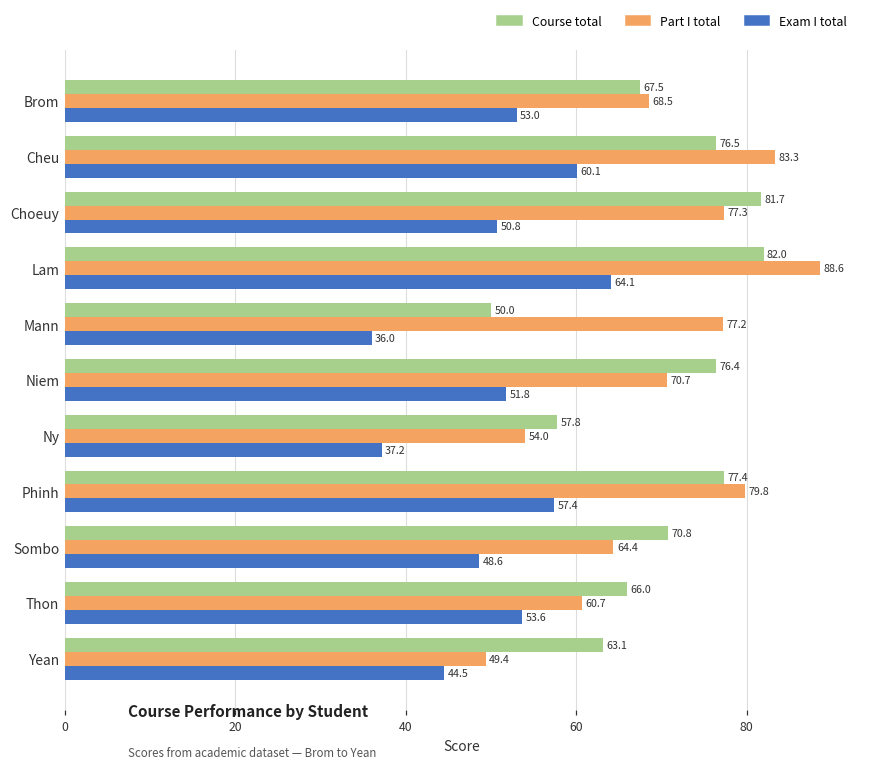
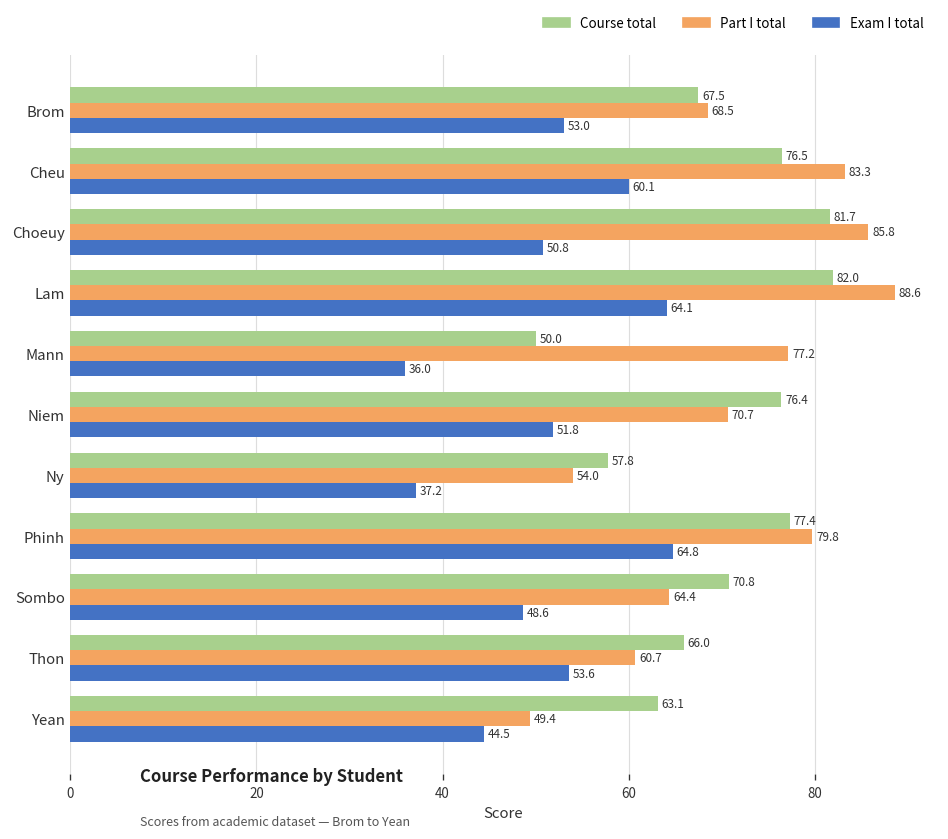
  {
    "Course total": {
      "Brom": 67.5,
      "Cheu": 76.5,
      "Choeuy": 81.7,
      "Lam": 82.0,
      "Mann": 50.0,
      "Niem": 76.4,
      "Ny": 57.8,
      "Phinh": 77.4,
      "Sombo": 70.8,
      "Thon": 66.0,
      "Yean": 63.1
    },
    "Part I total": {
      "Brom": 68.5,
      "Cheu": 83.3,
-     "Choeuy": 77.3,
+     "Choeuy": 85.8,
      "Lam": 88.6,
      "Mann": 77.2,
      "Niem": 70.7,
      "Ny": 54.0,
      "Phinh": 79.8,
      "Sombo": 64.4,
      "Thon": 60.7,
      "Yean": 49.4
    },
    "Exam I total": {
      "Brom": 53.0,
      "Cheu": 60.1,
      "Choeuy": 50.8,
      "Lam": 64.1,
      "Mann": 36.0,
      "Niem": 51.8,
      "Ny": 37.2,
-     "Phinh": 57.4,
+     "Phinh": 64.8,
      "Sombo": 48.6,
      "Thon": 53.6,
      "Yean": 44.5
    }
  }
